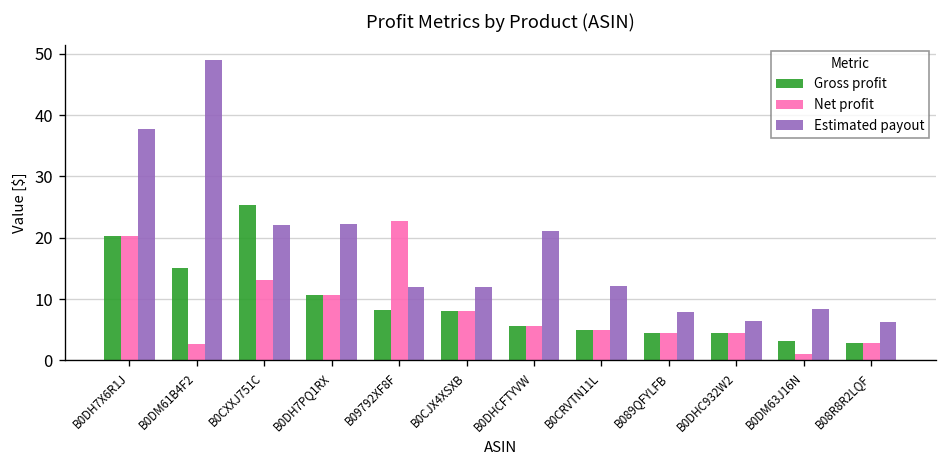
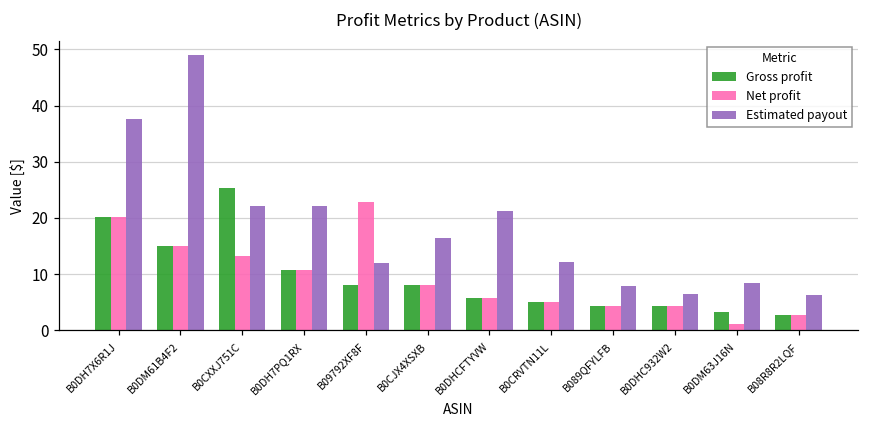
  {
    "Gross profit": {
      "B0DH7X6R1J": 20,
      "B0DM61B4F2": 15,
      "B0CXXJ751C": 25,
      "B0DH7PQ1RX": 11,
      "B09792XF8F": 8,
      "B0CJX4XSXB": 8,
      "B0DHCFTYVW": 6,
      "B0CRVTN11L": 5,
      "B089QFYLFB": 4,
      "B0DHC932W2": 4,
      "B0DM63J16N": 3,
      "B08R8R2LQF": 3
    },
    "Net profit": {
      "B0DH7X6R1J": 20,
-     "B0DM61B4F2": 3,
+     "B0DM61B4F2": 15,
      "B0CXXJ751C": 13,
      "B0DH7PQ1RX": 11,
      "B09792XF8F": 23,
      "B0CJX4XSXB": 8,
      "B0DHCFTYVW": 6,
      "B0CRVTN11L": 5,
      "B089QFYLFB": 4,
      "B0DHC932W2": 4,
      "B0DM63J16N": 1,
      "B08R8R2LQF": 3
    },
    "Estimated payout": {
      "B0DH7X6R1J": 38,
      "B0DM61B4F2": 49,
      "B0CXXJ751C": 22,
      "B0DH7PQ1RX": 22,
      "B09792XF8F": 12,
-     "B0CJX4XSXB": 12,
+     "B0CJX4XSXB": 16,
      "B0DHCFTYVW": 21,
      "B0CRVTN11L": 12,
      "B089QFYLFB": 8,
      "B0DHC932W2": 6,
      "B0DM63J16N": 8,
      "B08R8R2LQF": 6
    }
  }
